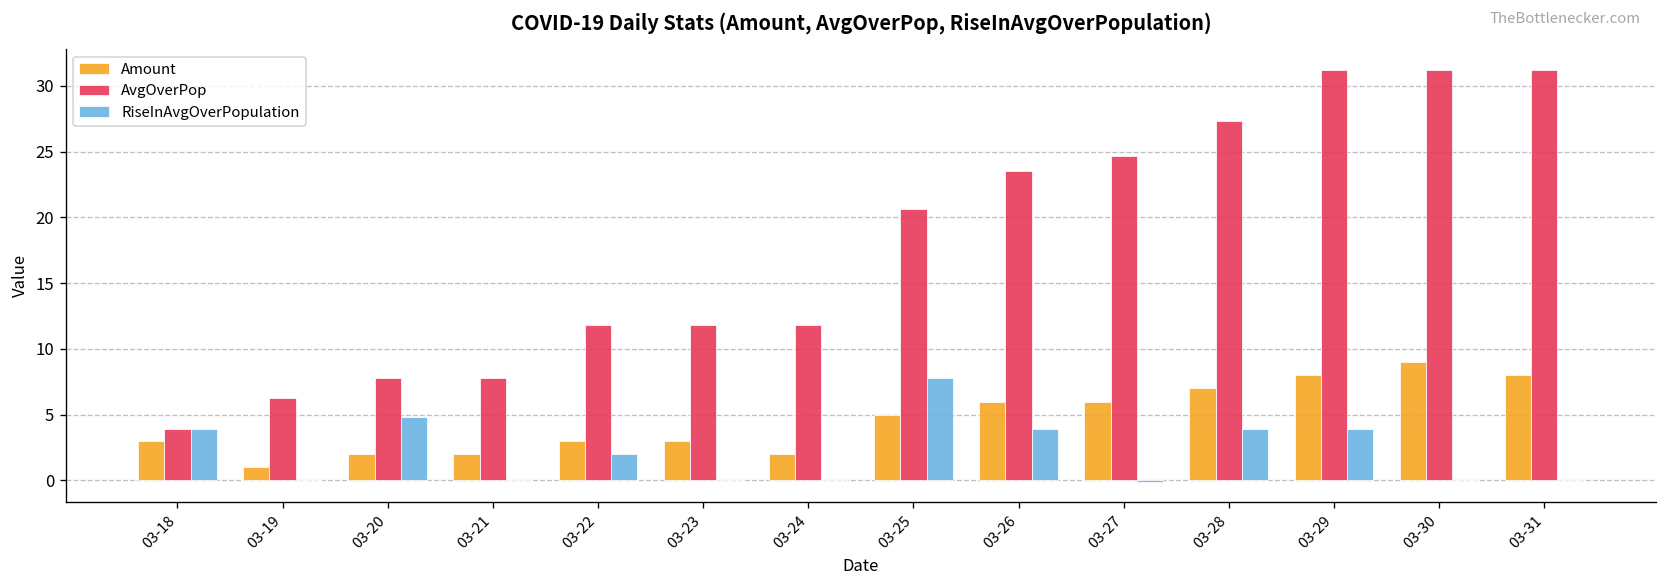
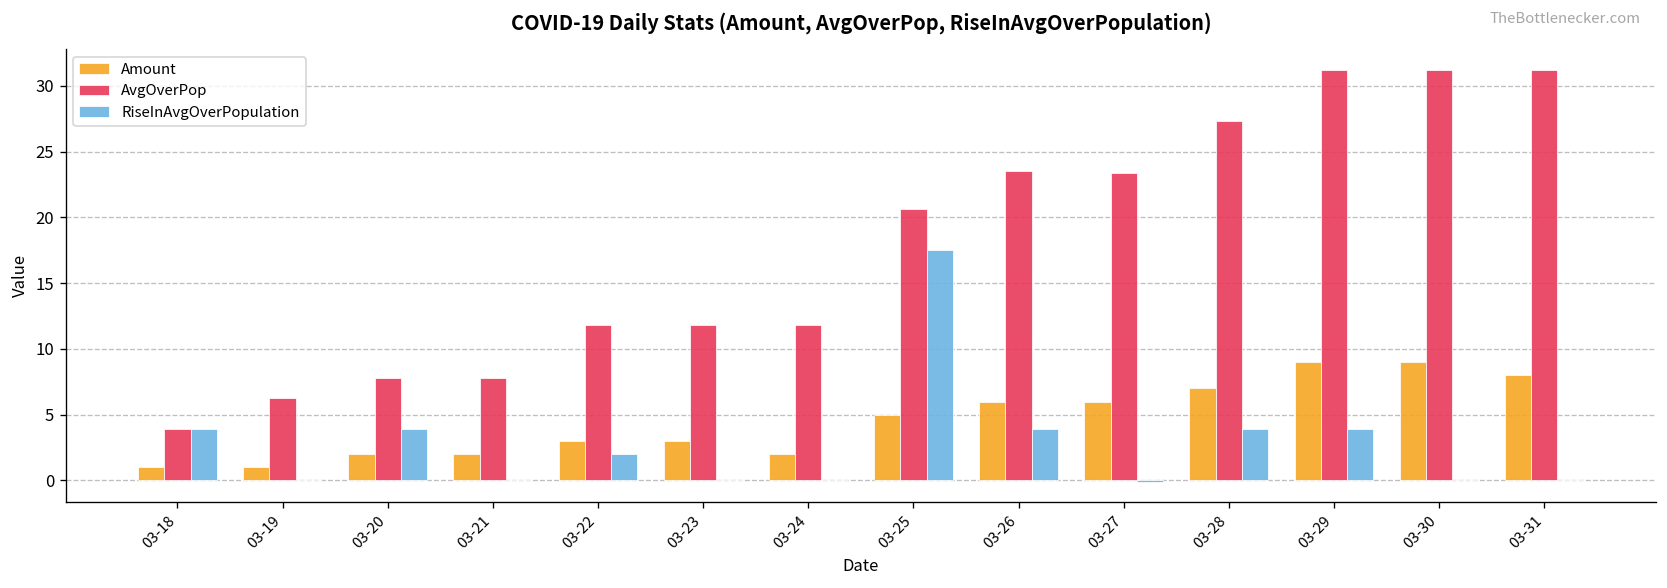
  {
    "Amount": {
-     "03-18": 3,
+     "03-18": 1,
      "03-19": 1,
      "03-20": 2,
      "03-21": 2,
      "03-22": 3,
      "03-23": 3,
      "03-24": 2,
      "03-25": 5,
      "03-26": 6,
      "03-27": 6,
      "03-28": 7,
-     "03-29": 8,
+     "03-29": 9,
      "03-30": 9,
      "03-31": 8
    },
    "AvgOverPop": {
      "03-18": 3.9,
      "03-19": 6.3,
      "03-20": 7.8,
      "03-21": 7.8,
      "03-22": 11.8,
      "03-23": 11.8,
      "03-24": 11.8,
      "03-25": 20.6,
      "03-26": 23.5,
-     "03-27": 24.7,
+     "03-27": 23.4,
      "03-28": 27.3,
      "03-29": 31.2,
      "03-30": 31.2,
      "03-31": 31.2
    },
    "RiseInAvgOverPopulation": {
      "03-18": 3.9,
      "03-19": 0.0,
-     "03-20": 4.8,
+     "03-20": 3.9,
      "03-21": 0.0,
      "03-22": 2.0,
      "03-23": 0.0,
      "03-24": 0.0,
-     "03-25": 7.8,
+     "03-25": 17.5,
      "03-26": 3.9,
      "03-28": 3.9,
      "03-29": 3.9,
      "03-30": 0.0,
      "03-31": 0.0
    }
  }
